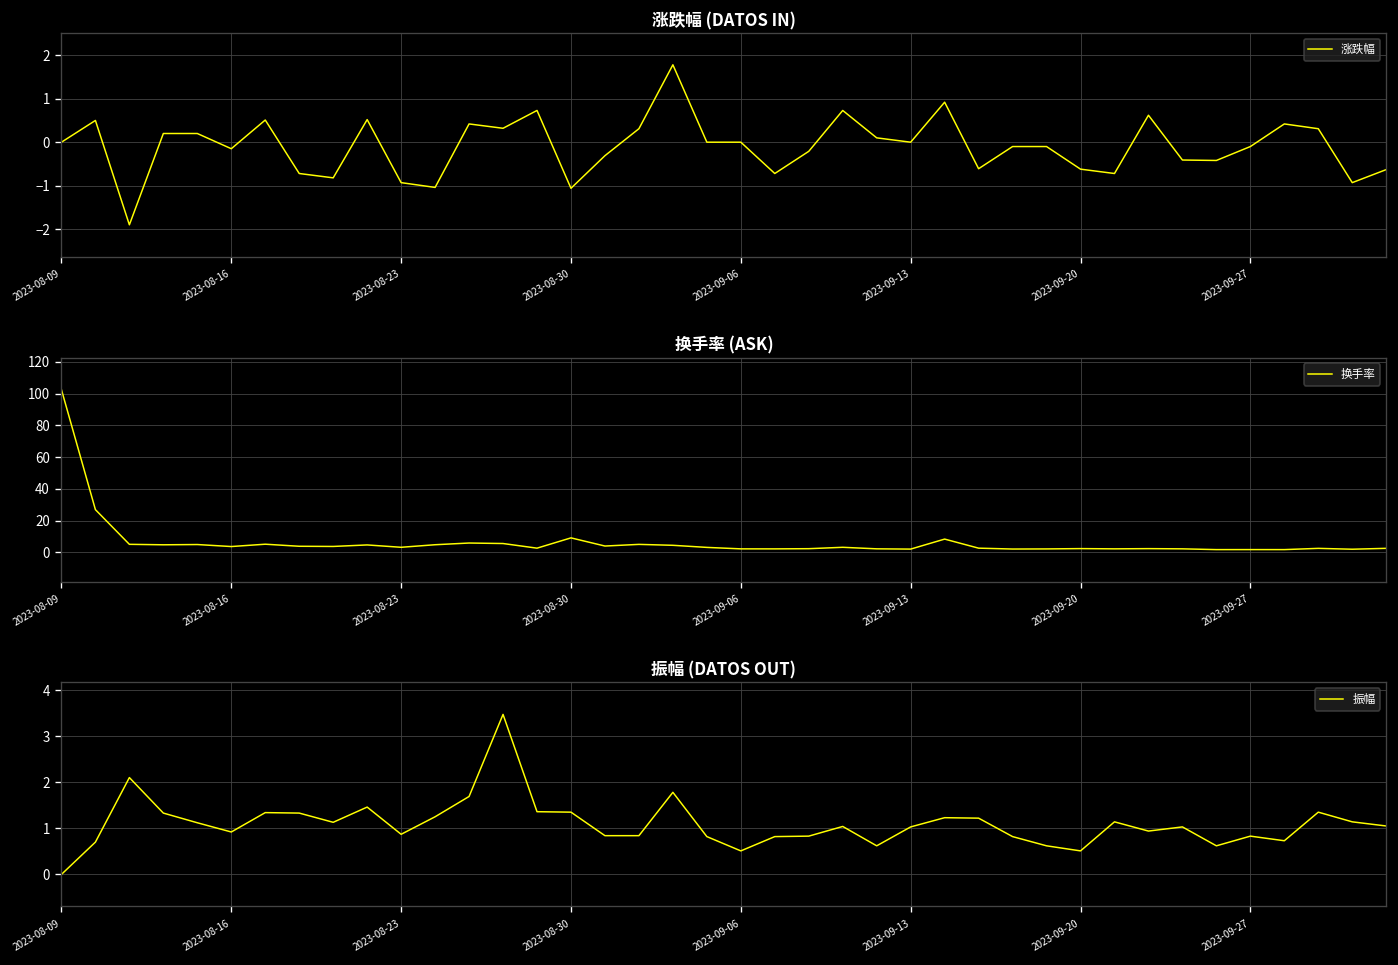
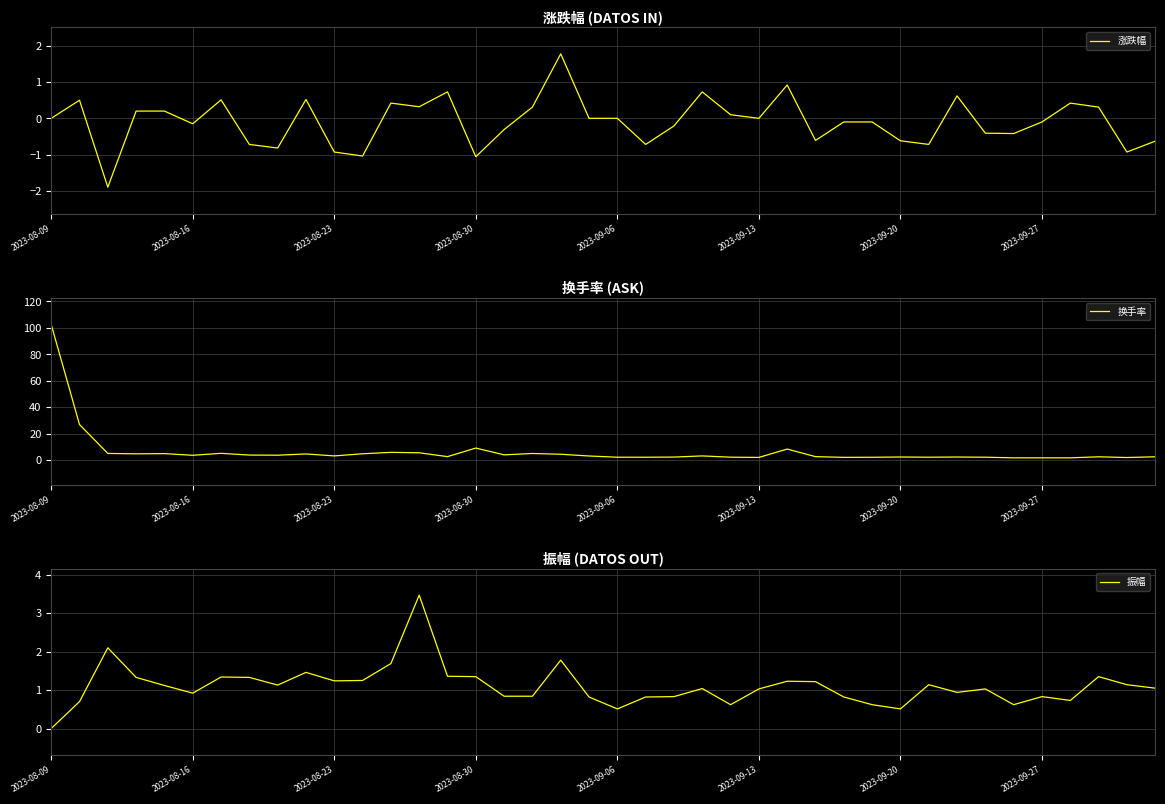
  {
    "涨跌幅 (DATOS IN)": {
      "2023-08-09": 0.0,
      "2023-08-16": -0.2,
      "2023-08-23": -0.9,
      "2023-08-30": -1.1,
      "2023-09-06": 0.0,
      "2023-09-13": 0.0,
      "2023-09-20": -0.6,
      "2023-09-27": -0.1
    },
    "换手率 (ASK)": {
      "2023-08-09": 103,
      "2023-08-16": 4,
      "2023-08-23": 3,
      "2023-08-30": 9,
      "2023-09-06": 2,
      "2023-09-13": 2,
      "2023-09-20": 2,
      "2023-09-27": 2
    },
    "振幅 (DATOS OUT)": {
      "2023-08-09": 0.0,
      "2023-08-16": 0.9,
-     "2023-08-23": 0.9,
+     "2023-08-23": 1.2,
      "2023-08-30": 1.4,
      "2023-09-06": 0.5,
      "2023-09-13": 1.0,
      "2023-09-20": 0.5,
      "2023-09-27": 0.8
    }
  }
